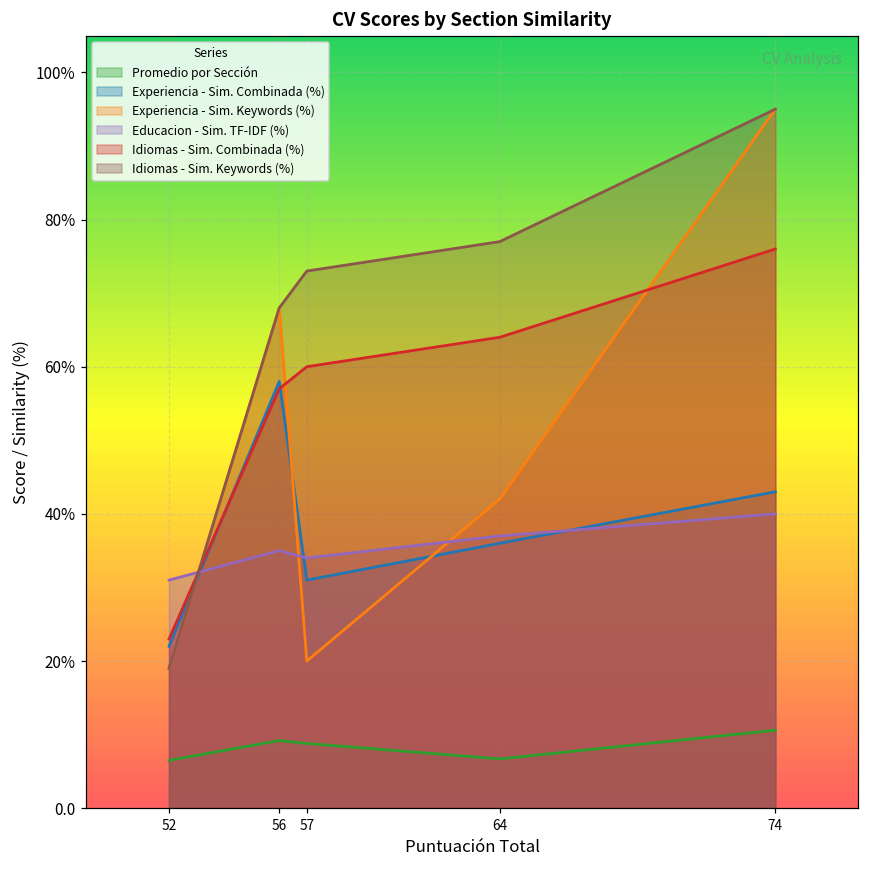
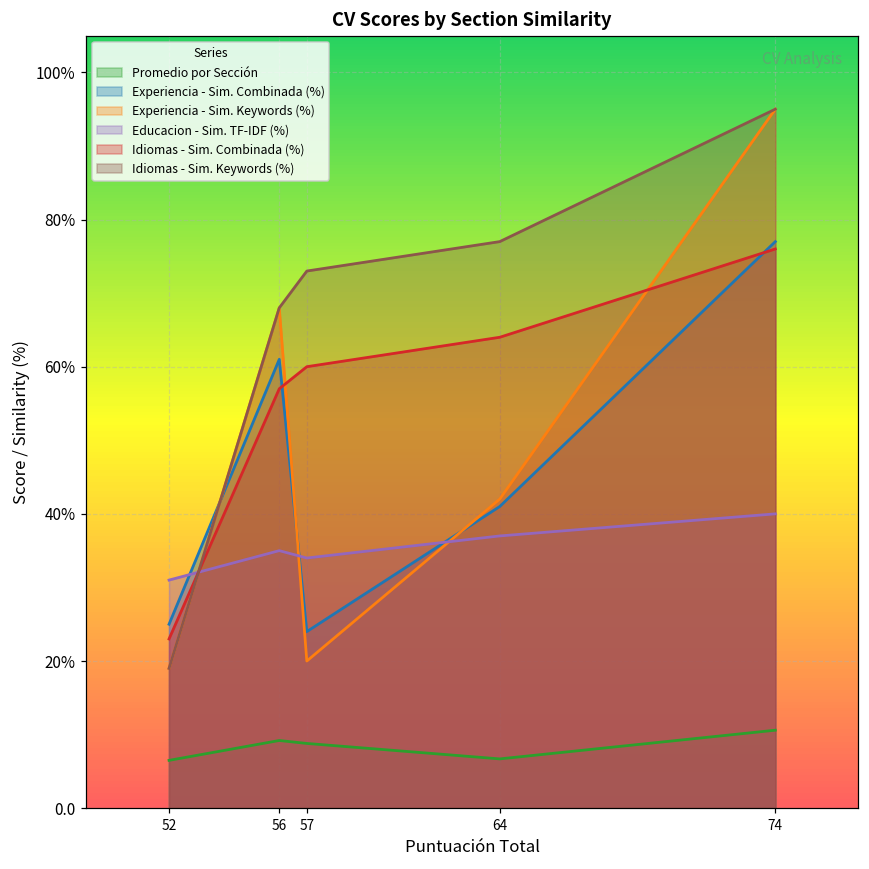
  {
    "Promedio por Sección": {
      "52": "7%",
      "56": "9%",
      "57": "9%",
      "64": "7%",
      "74": "11%"
    },
    "Experiencia - Sim. Combinada (%)": {
-     "52": "22%",
-     "56": "58%",
-     "57": "31%",
-     "64": "36%",
-     "74": "43%"
+     "52": "25%",
+     "56": "61%",
+     "57": "24%",
+     "64": "41%",
+     "74": "77%"
    },
    "Educacion - Sim. TF-IDF (%)": {
      "52": "31%",
      "56": "35%",
      "57": "34%",
      "64": "37%",
      "74": "40%"
    }
  }
